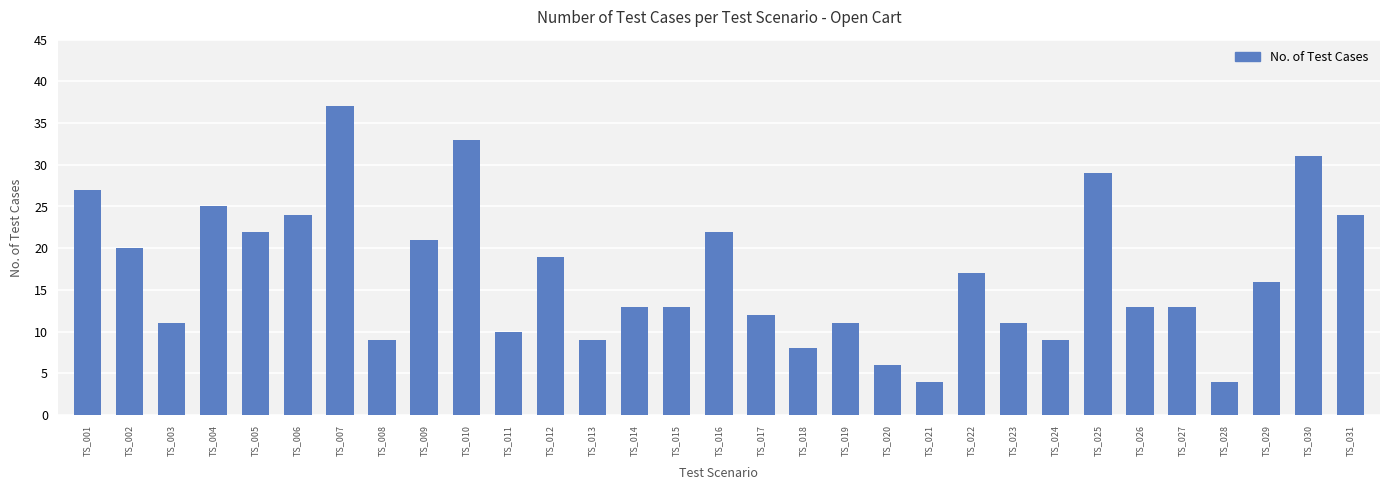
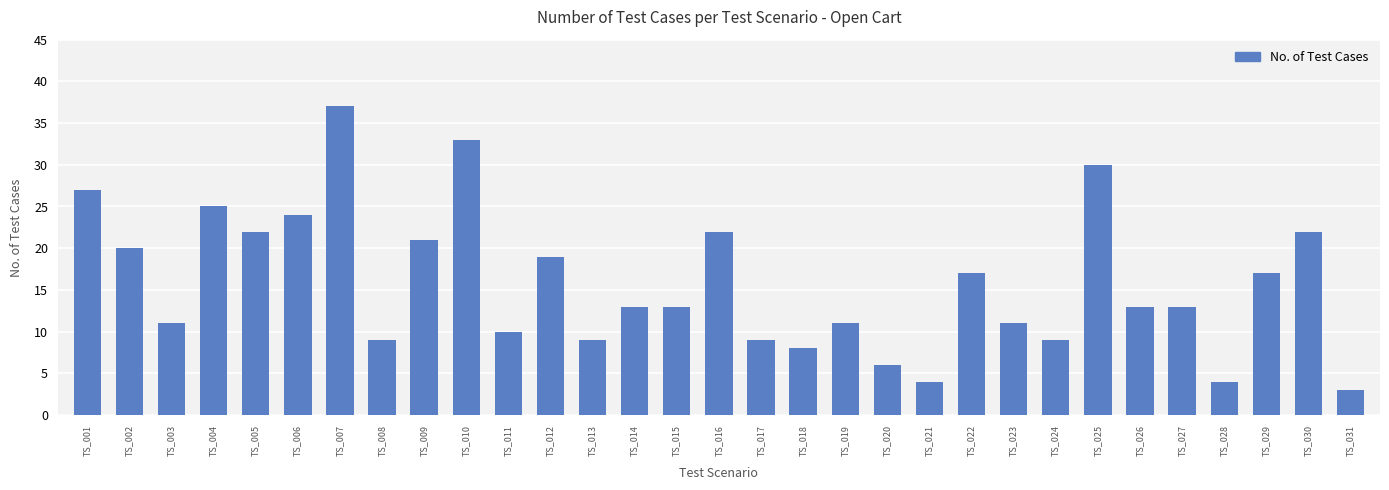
  {
    "TS_001": 27,
    "TS_002": 20,
    "TS_003": 11,
    "TS_004": 25,
    "TS_005": 22,
    "TS_006": 24,
    "TS_007": 37,
    "TS_008": 9,
    "TS_009": 21,
    "TS_010": 33,
    "TS_011": 10,
    "TS_012": 19,
    "TS_013": 9,
    "TS_014": 13,
    "TS_015": 13,
    "TS_016": 22,
-   "TS_017": 12,
+   "TS_017": 9,
    "TS_018": 8,
    "TS_019": 11,
    "TS_020": 6,
    "TS_021": 4,
    "TS_022": 17,
    "TS_023": 11,
    "TS_024": 9,
-   "TS_025": 29,
+   "TS_025": 30,
    "TS_026": 13,
    "TS_027": 13,
    "TS_028": 4,
-   "TS_029": 16,
-   "TS_030": 31,
-   "TS_031": 24
+   "TS_029": 17,
+   "TS_030": 22,
+   "TS_031": 3
  }
